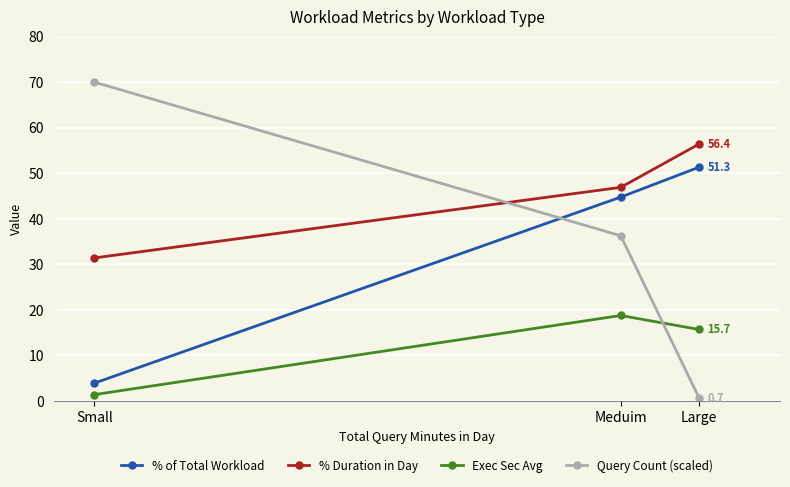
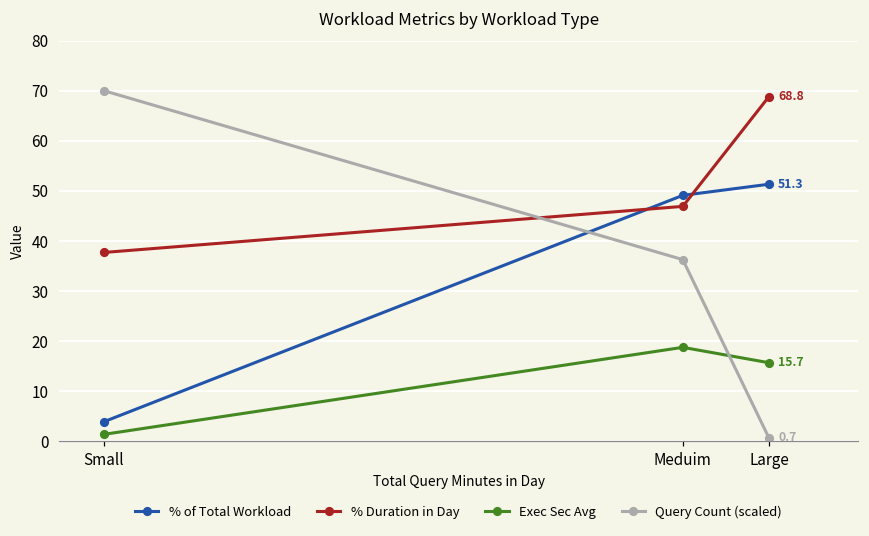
  {
    "% of Total Workload": {
      "Small": 4,
-     "Meduim": 45
+     "Meduim": 49
    },
    "% Duration in Day": {
-     "Small": 31,
-     "Large": 56.4
+     "Small": 38,
+     "Large": 68.8
    },
    "Exec Sec Avg": {
      "Large": 15.7
    },
    "Query Count (scaled)": {
      "Large": 0.7
    }
  }
